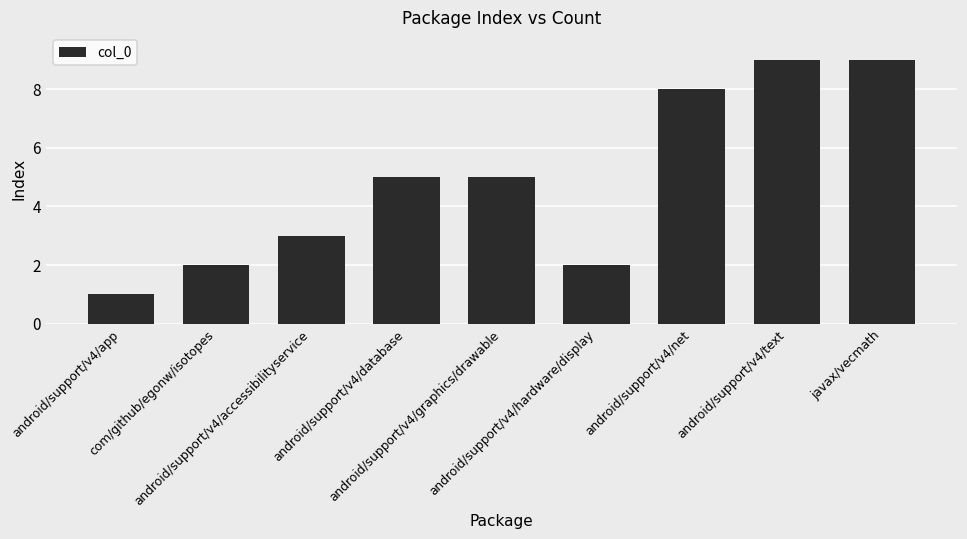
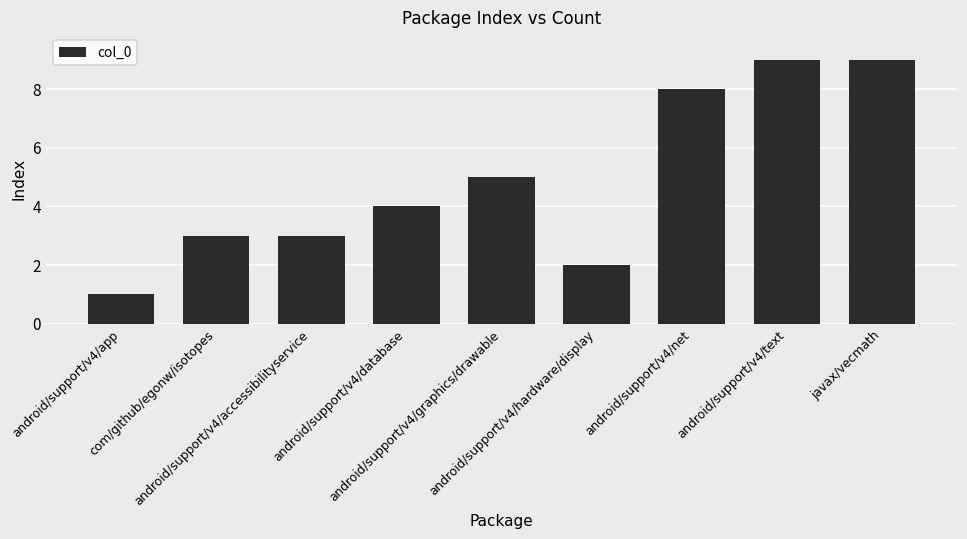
  {
    "android/support/v4/app": 1,
-   "com/github/egonw/isotopes": 2,
+   "com/github/egonw/isotopes": 3,
    "android/support/v4/accessibilityservice": 3,
-   "android/support/v4/database": 5,
+   "android/support/v4/database": 4,
    "android/support/v4/graphics/drawable": 5,
    "android/support/v4/hardware/display": 2,
    "android/support/v4/net": 8,
    "android/support/v4/text": 9,
    "javax/vecmath": 9
  }
